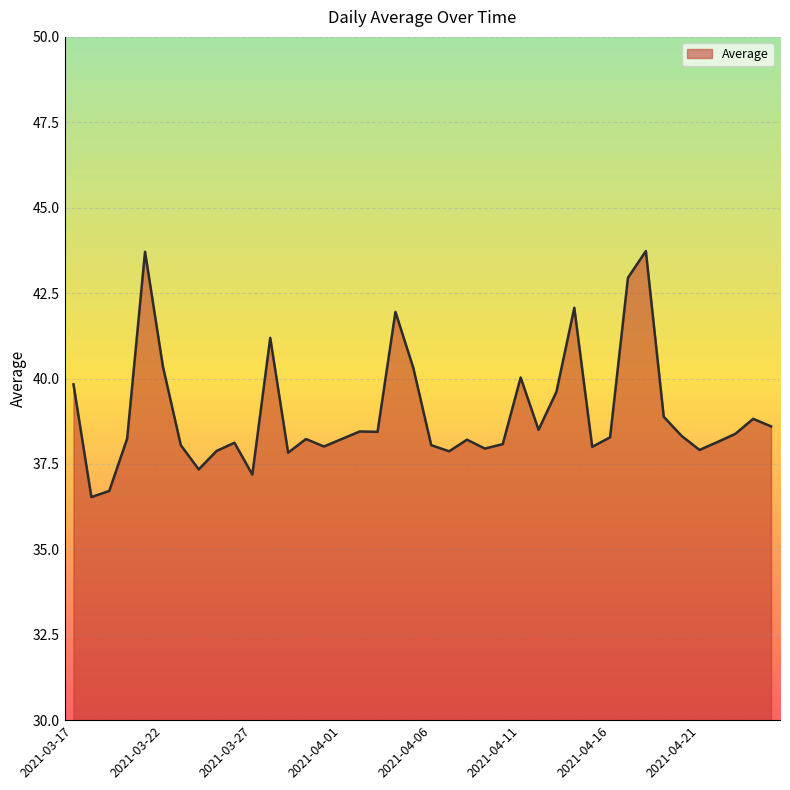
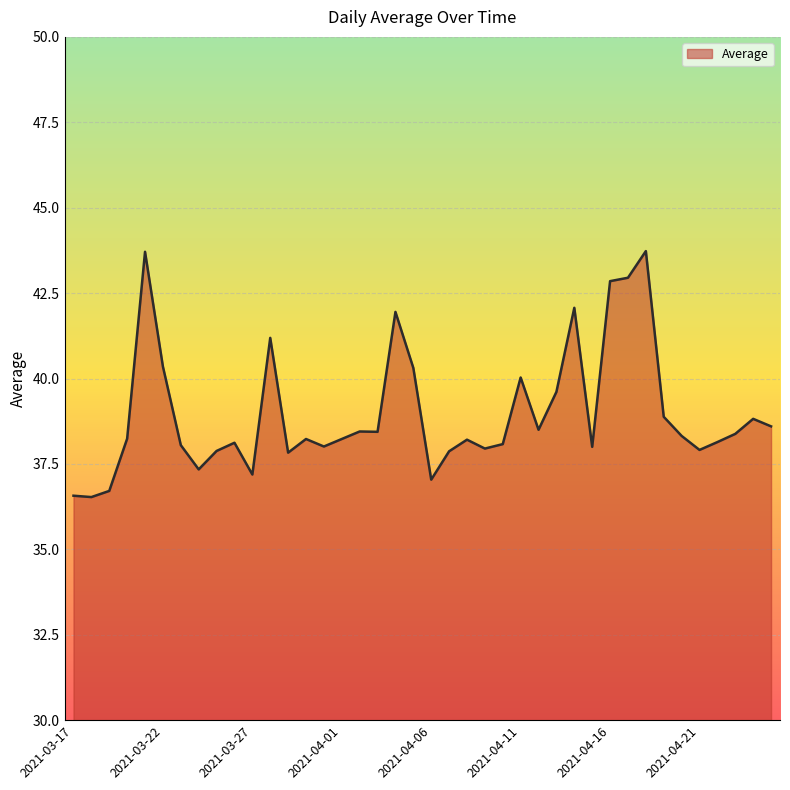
  {
-   "2021-03-17": 39.8,
+   "2021-03-17": 36.6,
    "2021-03-22": 40.4,
    "2021-03-27": 37.2,
    "2021-04-01": 38.2,
-   "2021-04-06": 38.1,
+   "2021-04-06": 37.0,
    "2021-04-11": 40.0,
-   "2021-04-16": 38.3,
+   "2021-04-16": 42.9,
    "2021-04-21": 37.9
  }
